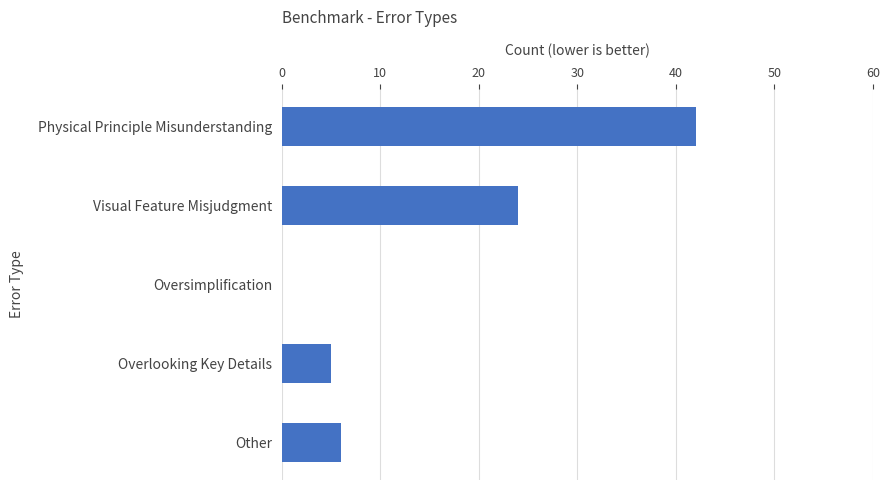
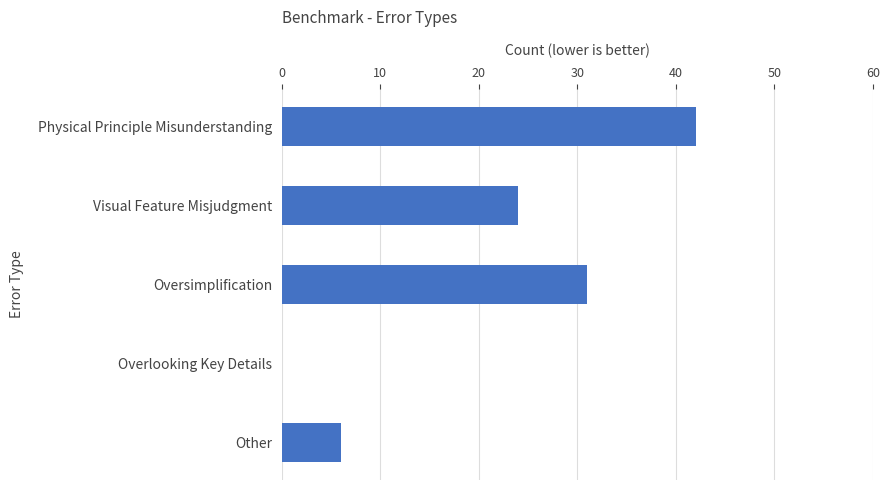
  {
    "Physical Principle Misunderstanding": 42,
    "Visual Feature Misjudgment": 24,
-   "Oversimplification": 0,
-   "Overlooking Key Details": 5,
+   "Oversimplification": 31,
+   "Overlooking Key Details": 0,
    "Other": 6
  }
